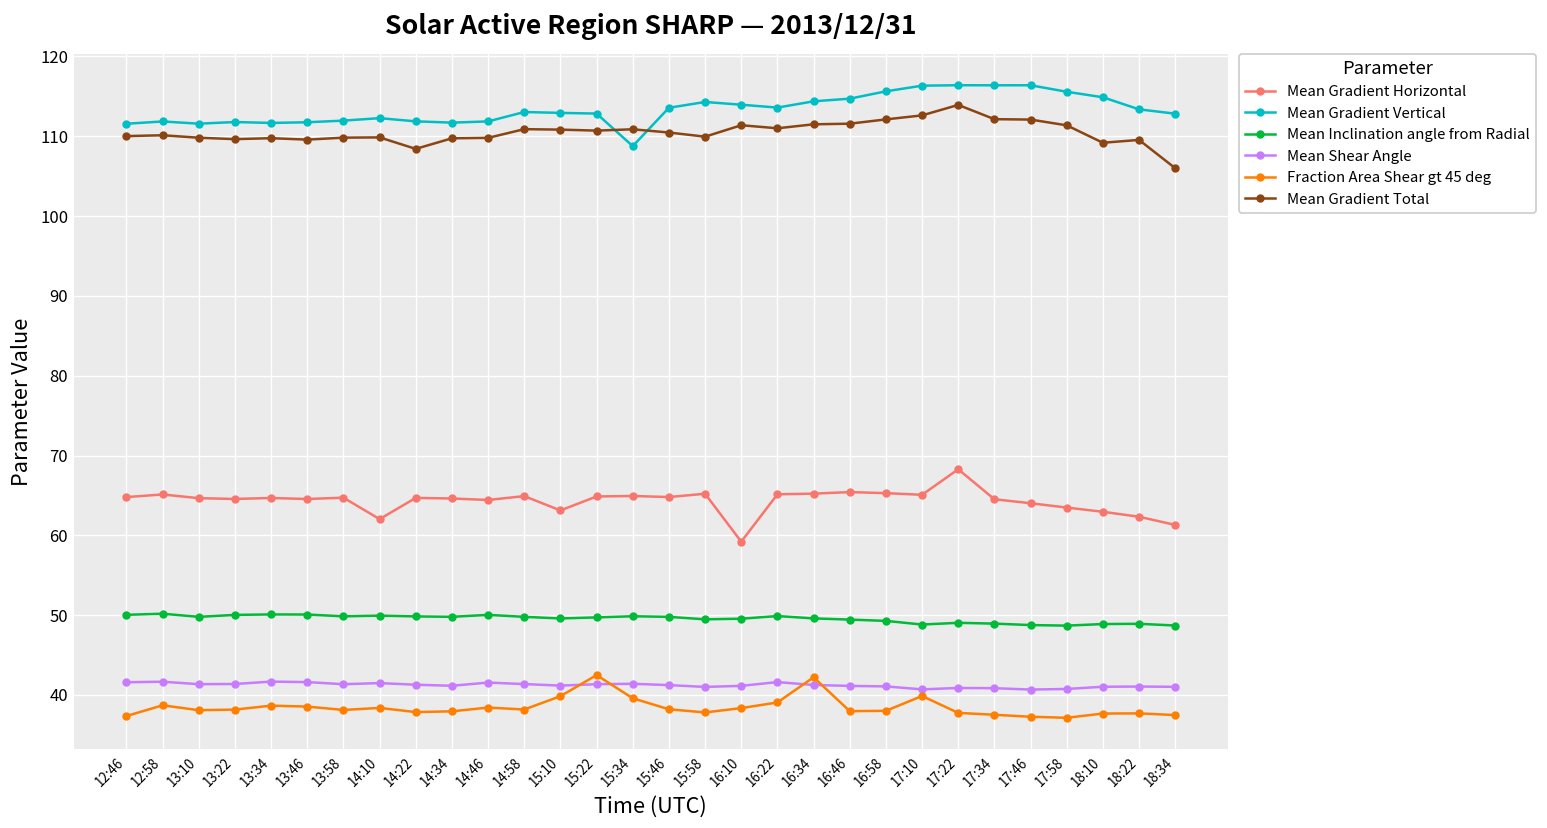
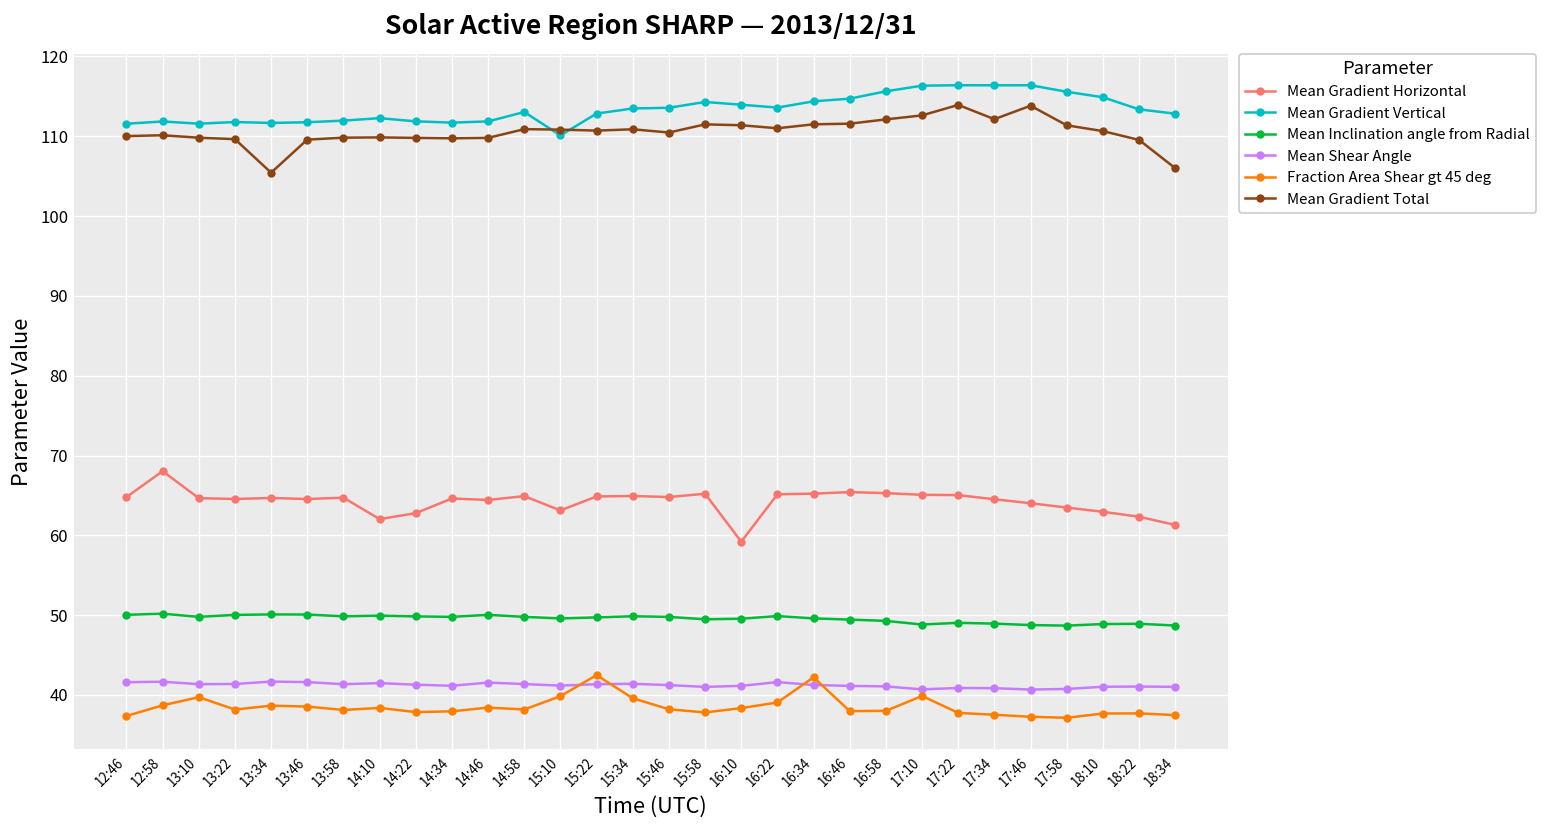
  {
    "Mean Gradient Horizontal": {
      "12:46": 65,
-     "12:58": 65,
+     "12:58": 68,
      "13:10": 65,
      "13:22": 65,
      "13:34": 65,
      "13:46": 65,
      "13:58": 65,
      "14:10": 62,
-     "14:22": 65,
+     "14:22": 63,
      "14:34": 65,
      "14:46": 64,
      "14:58": 65,
      "15:10": 63,
      "15:22": 65,
      "15:34": 65,
      "15:46": 65,
      "15:58": 65,
      "16:10": 59,
      "16:22": 65,
      "16:34": 65,
      "16:46": 65,
      "16:58": 65,
      "17:10": 65,
-     "17:22": 68,
+     "17:22": 65,
      "17:34": 65,
      "17:46": 64,
      "17:58": 63,
      "18:10": 63,
      "18:22": 62,
      "18:34": 61
    },
    "Mean Gradient Vertical": {
      "12:46": 112,
      "12:58": 112,
      "13:10": 112,
      "13:22": 112,
      "13:34": 112,
      "13:46": 112,
      "13:58": 112,
      "14:10": 112,
      "14:22": 112,
      "14:34": 112,
      "14:46": 112,
      "14:58": 113,
-     "15:10": 113,
+     "15:10": 110,
      "15:22": 113,
-     "15:34": 109,
+     "15:34": 113,
      "15:46": 114,
      "15:58": 114,
      "16:10": 114,
      "16:22": 114,
      "16:34": 114,
      "16:46": 115,
      "16:58": 116,
      "17:10": 116,
      "17:22": 116,
      "17:34": 116,
      "17:46": 116,
      "17:58": 116,
      "18:10": 115,
      "18:22": 113,
      "18:34": 113
    },
    "Mean Inclination angle from Radial": {
      "12:46": 50,
      "12:58": 50,
      "13:10": 50,
      "13:22": 50,
      "13:34": 50,
      "13:46": 50,
      "13:58": 50,
      "14:10": 50,
      "14:22": 50,
      "14:34": 50,
      "14:46": 50,
      "14:58": 50,
      "15:10": 50,
      "15:22": 50,
      "15:34": 50,
      "15:46": 50,
      "15:58": 49,
      "16:10": 50,
      "16:22": 50,
      "16:34": 50,
      "16:46": 49,
      "16:58": 49,
      "17:10": 49,
      "17:22": 49,
      "17:34": 49,
      "17:46": 49,
      "17:58": 49,
      "18:10": 49,
      "18:22": 49,
      "18:34": 49
    },
    "Mean Shear Angle": {
      "12:46": 42,
      "12:58": 42,
      "13:10": 41,
      "13:22": 41,
      "13:34": 42,
      "13:46": 42,
      "13:58": 41,
      "14:10": 41,
      "14:22": 41,
      "14:34": 41,
      "14:46": 42,
      "14:58": 41,
      "15:10": 41,
      "15:22": 41,
      "15:34": 41,
      "15:46": 41,
      "15:58": 41,
      "16:10": 41,
      "16:22": 42,
      "16:34": 41,
      "16:46": 41,
      "16:58": 41,
      "17:10": 41,
      "17:22": 41,
      "17:34": 41,
      "17:46": 41,
      "17:58": 41,
      "18:10": 41,
      "18:22": 41,
      "18:34": 41
    },
    "Fraction Area Shear gt 45 deg": {
      "12:46": 37,
      "12:58": 39,
-     "13:10": 38,
+     "13:10": 40,
      "13:22": 38,
      "13:34": 39,
      "13:46": 39,
      "13:58": 38,
      "14:10": 38,
      "14:22": 38,
      "14:34": 38,
      "14:46": 38,
      "14:58": 38,
      "15:10": 40,
      "15:22": 42,
      "15:34": 40,
      "15:46": 38,
      "15:58": 38,
      "16:10": 38,
      "16:22": 39,
      "16:34": 42,
      "16:46": 38,
      "16:58": 38,
      "17:10": 40,
      "17:22": 38,
      "17:34": 38,
      "17:46": 37,
      "17:58": 37,
      "18:10": 38,
      "18:22": 38,
      "18:34": 37
    },
    "Mean Gradient Total": {
      "12:46": 110,
      "12:58": 110,
      "13:10": 110,
      "13:22": 110,
-     "13:34": 110,
+     "13:34": 105,
      "13:46": 110,
      "13:58": 110,
      "14:10": 110,
-     "14:22": 108,
+     "14:22": 110,
      "14:34": 110,
      "14:46": 110,
      "14:58": 111,
      "15:10": 111,
      "15:22": 111,
      "15:34": 111,
      "15:46": 110,
-     "15:58": 110,
+     "15:58": 111,
      "16:10": 111,
      "16:22": 111,
      "16:34": 111,
      "16:46": 112,
      "16:58": 112,
      "17:10": 113,
      "17:22": 114,
      "17:34": 112,
-     "17:46": 112,
+     "17:46": 114,
      "17:58": 111,
-     "18:10": 109,
+     "18:10": 111,
      "18:22": 110,
      "18:34": 106
    }
  }
